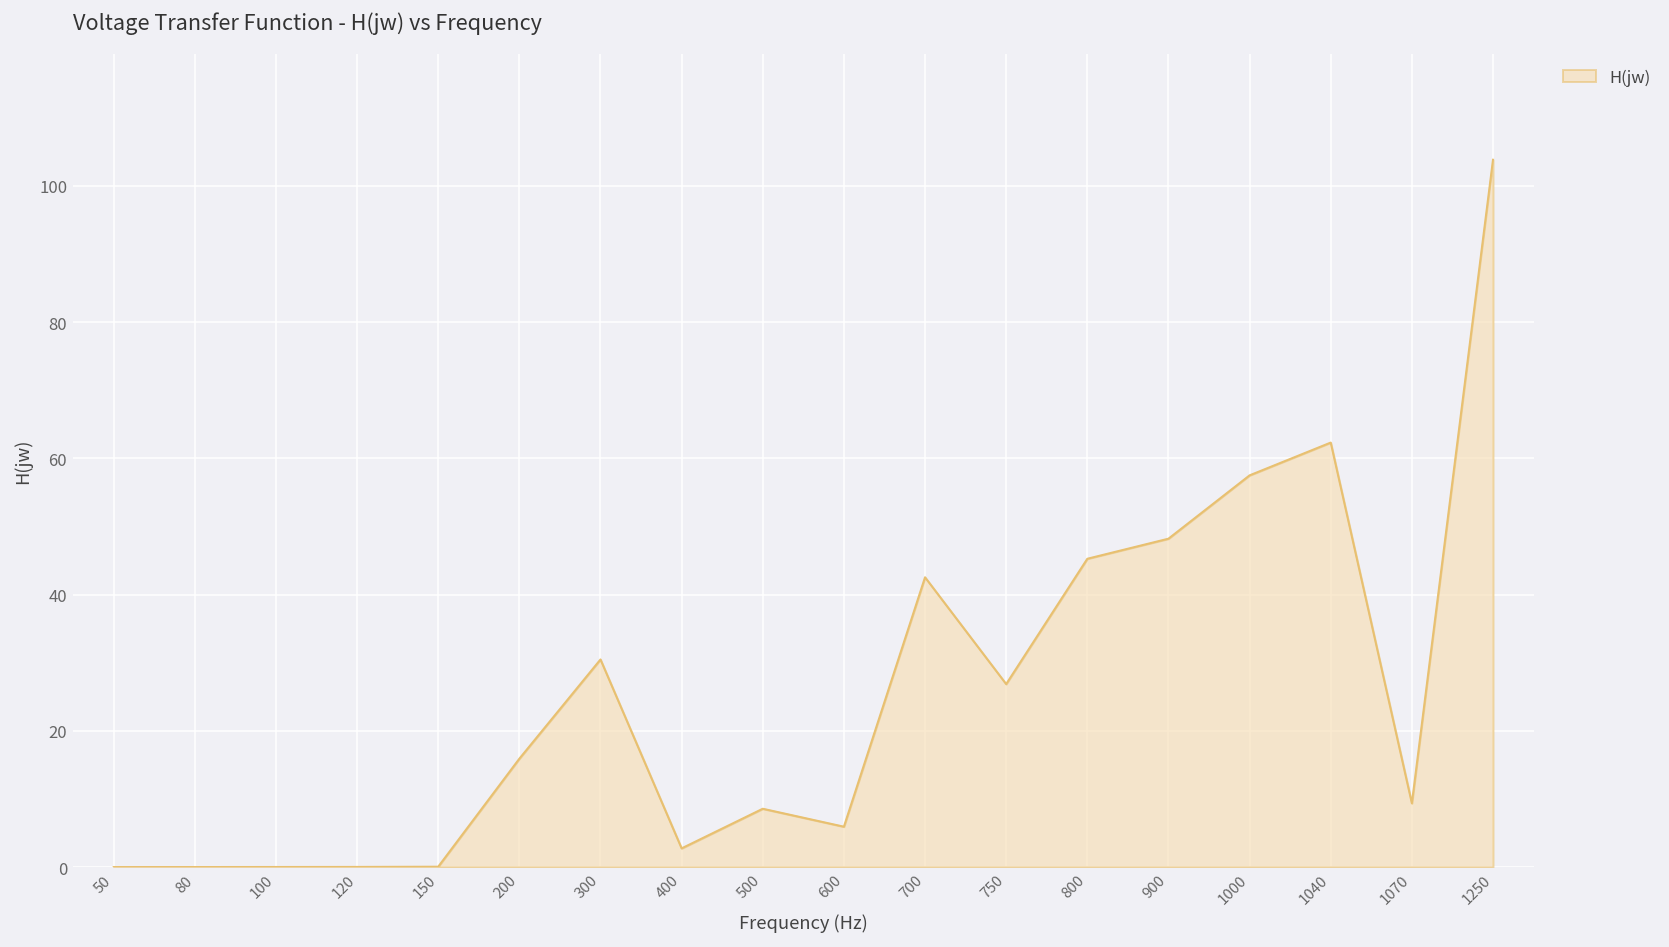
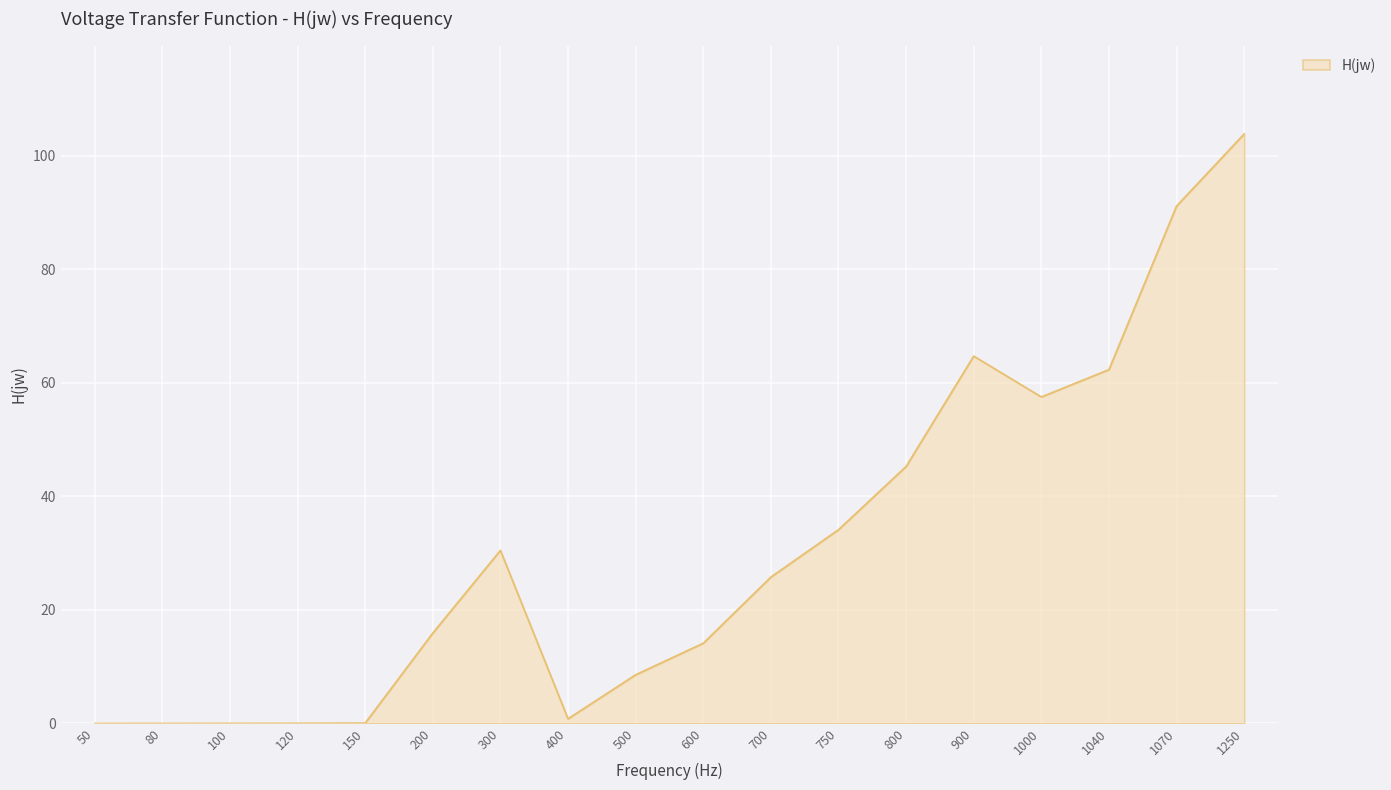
  {
    "50": 0,
    "80": 0,
    "100": 0,
    "120": 0,
    "150": 0,
    "200": 16,
    "300": 30,
-   "400": 3,
+   "400": 1,
    "500": 9,
-   "600": 6,
-   "700": 43,
-   "750": 27,
+   "600": 14,
+   "700": 26,
+   "750": 34,
    "800": 45,
-   "900": 48,
+   "900": 65,
    "1000": 58,
    "1040": 62,
-   "1070": 9,
+   "1070": 91,
    "1250": 104
  }
